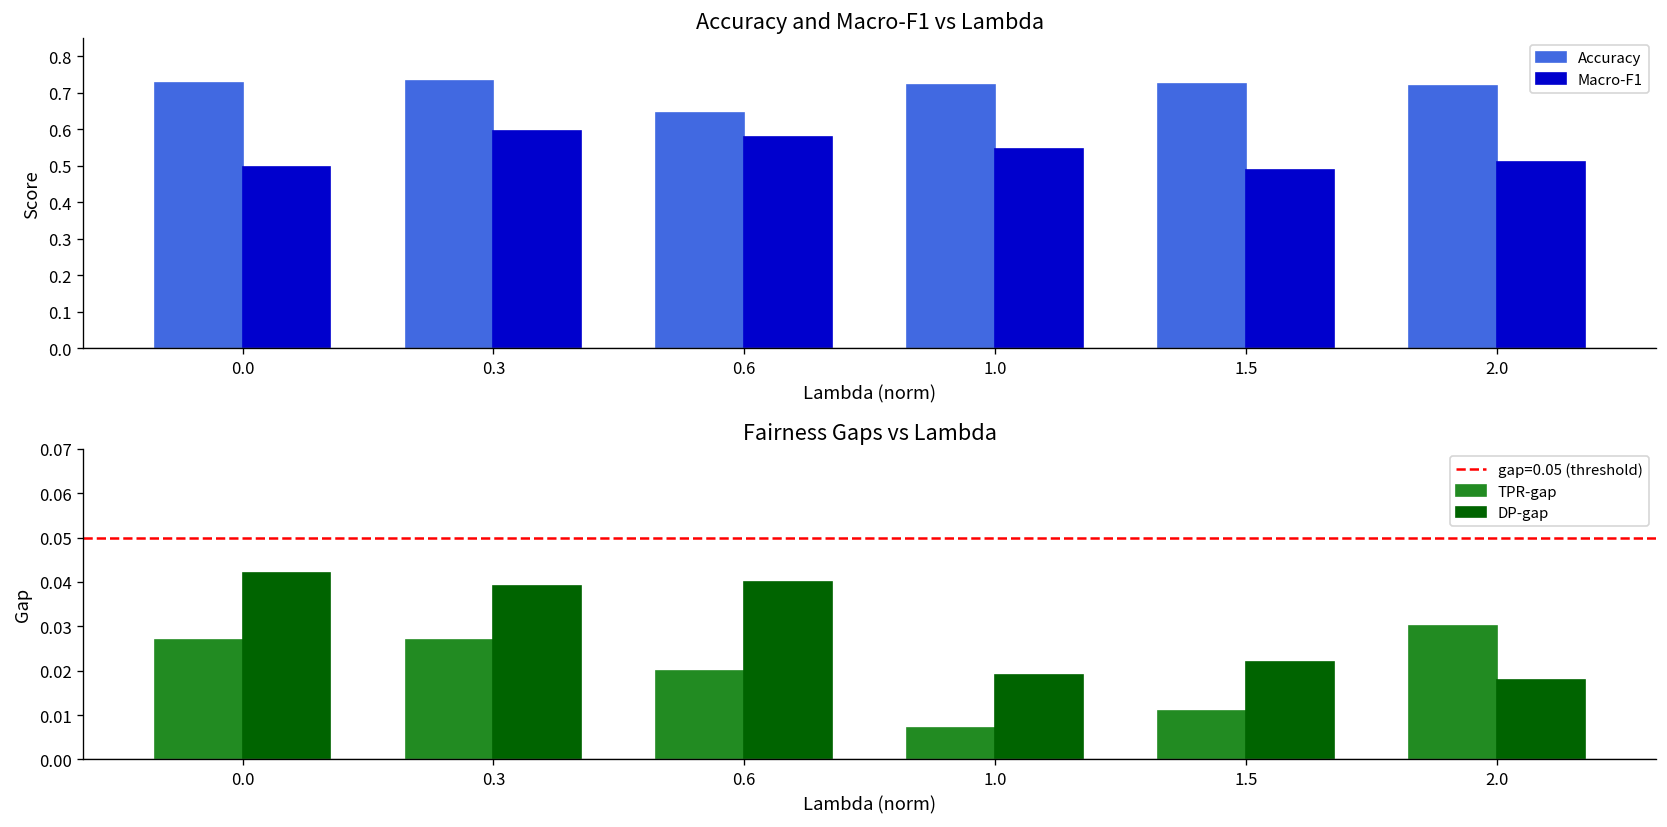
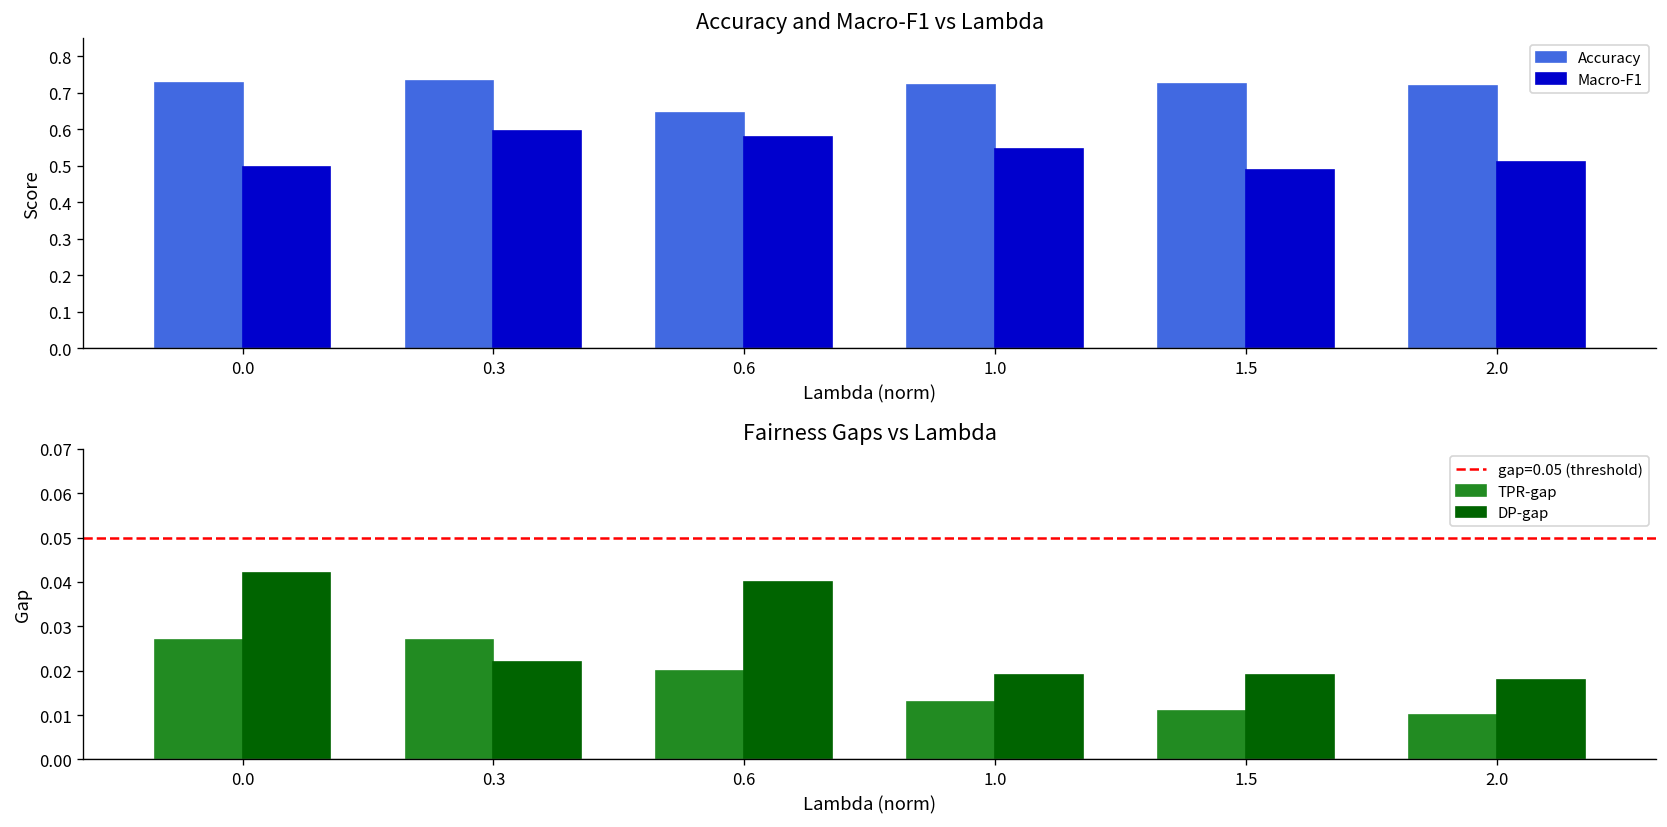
  {
    "Accuracy and Macro-F1 vs Lambda": {
      "Accuracy": {
        "0.0": 0.73,
        "0.3": 0.73,
        "0.6": 0.64,
        "1.0": 0.72,
        "1.5": 0.72,
        "2.0": 0.72
      },
      "Macro-F1": {
        "0.0": 0.50,
        "0.3": 0.60,
        "0.6": 0.58,
        "1.0": 0.55,
        "1.5": 0.49,
        "2.0": 0.51
      }
    },
    "Fairness Gaps vs Lambda": {
      "TPR-gap": {
        "0.0": 0.027,
        "0.3": 0.027,
        "0.6": 0.020,
-       "1.0": 0.007,
+       "1.0": 0.013,
        "1.5": 0.011,
-       "2.0": 0.03
+       "2.0": 0.01
      },
      "DP-gap": {
        "0.0": 0.042,
-       "0.3": 0.039,
+       "0.3": 0.022,
        "0.6": 0.040,
        "1.0": 0.019,
-       "1.5": 0.022,
+       "1.5": 0.019,
        "2.0": 0.018
      }
    }
  }
